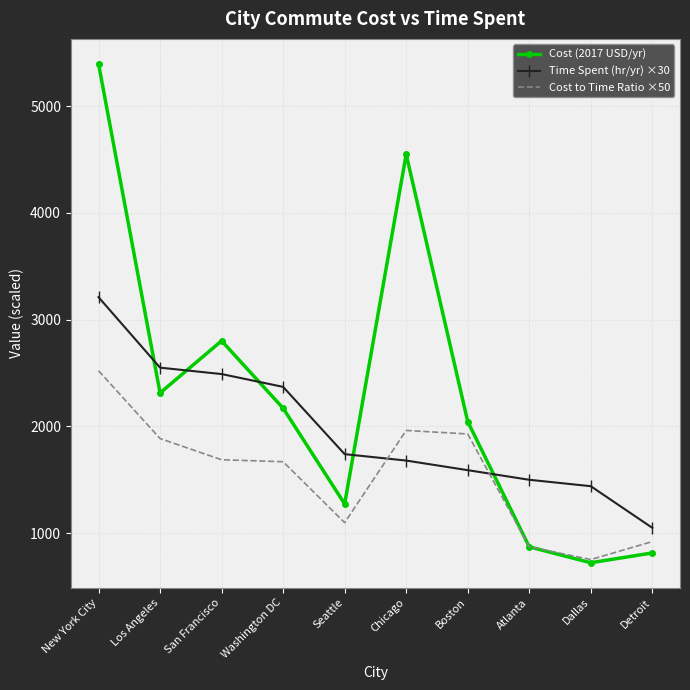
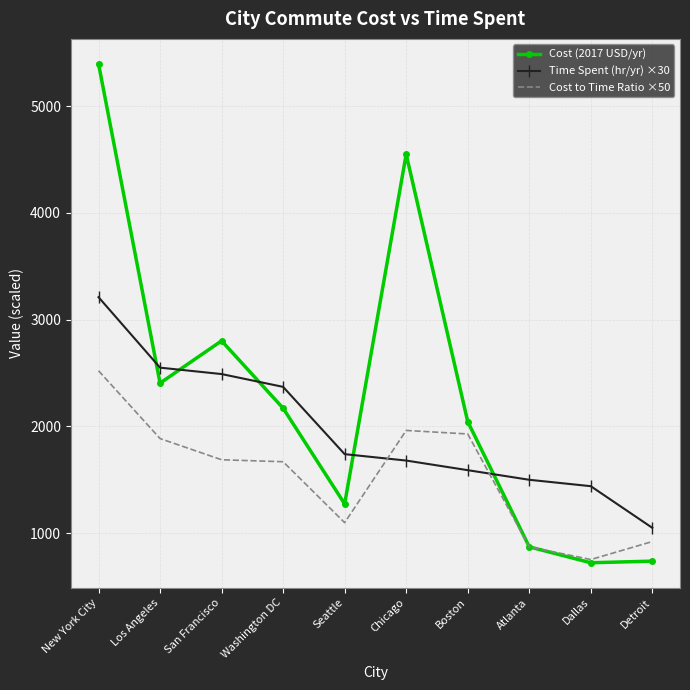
  {
    "Cost (2017 USD/yr)": {
      "New York City": 5400,
-     "Los Angeles": 2310,
+     "Los Angeles": 2410,
      "San Francisco": 2800,
      "Washington DC": 2170,
      "Seattle": 1270,
      "Chicago": 4550,
      "Boston": 2050,
      "Dallas": 720,
-     "Detroit": 820
+     "Detroit": 740
    },
    "Time Spent (hr/yr) ×30": {
      "New York City": 3210,
      "Los Angeles": 2550,
      "San Francisco": 2490,
      "Washington DC": 2370,
      "Seattle": 1740,
      "Chicago": 1680,
      "Boston": 1590,
      "Atlanta": 1500,
      "Dallas": 1440,
      "Detroit": 1050
    },
    "Cost to Time Ratio ×50": {
      "New York City": 2520,
      "Los Angeles": 1890,
      "San Francisco": 1690,
      "Washington DC": 1670,
      "Seattle": 1100,
      "Chicago": 1960,
      "Boston": 1930,
      "Dallas": 750,
      "Detroit": 920
    }
  }
